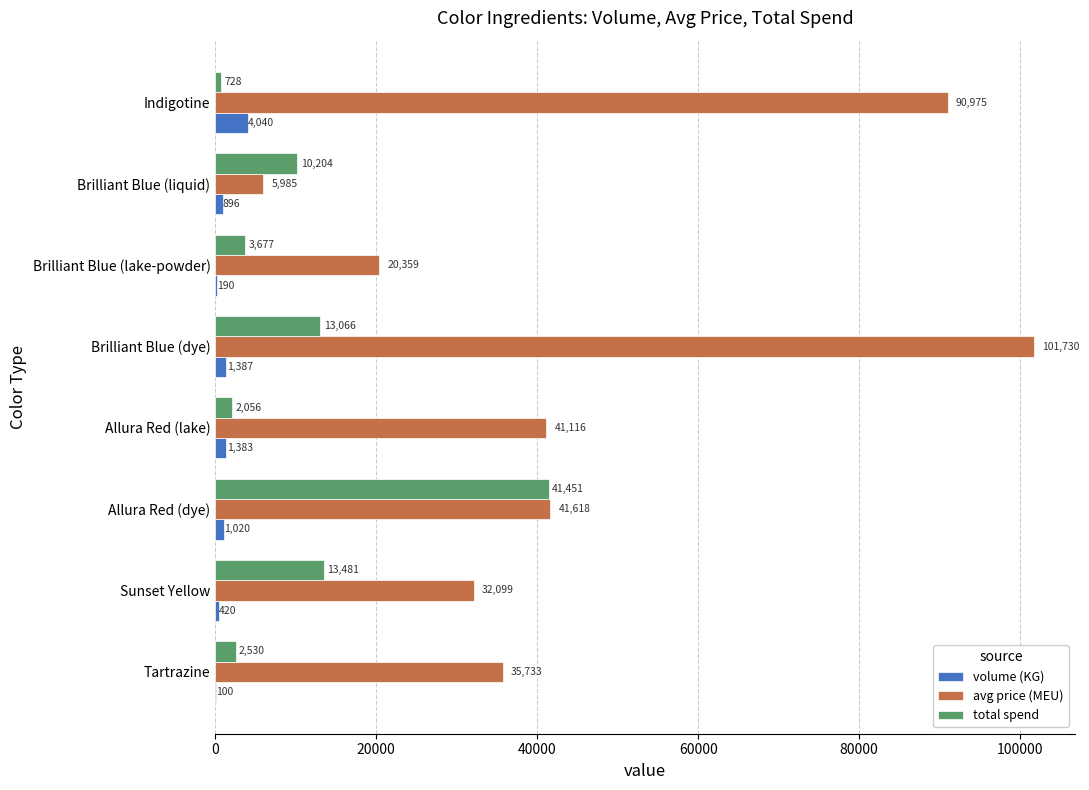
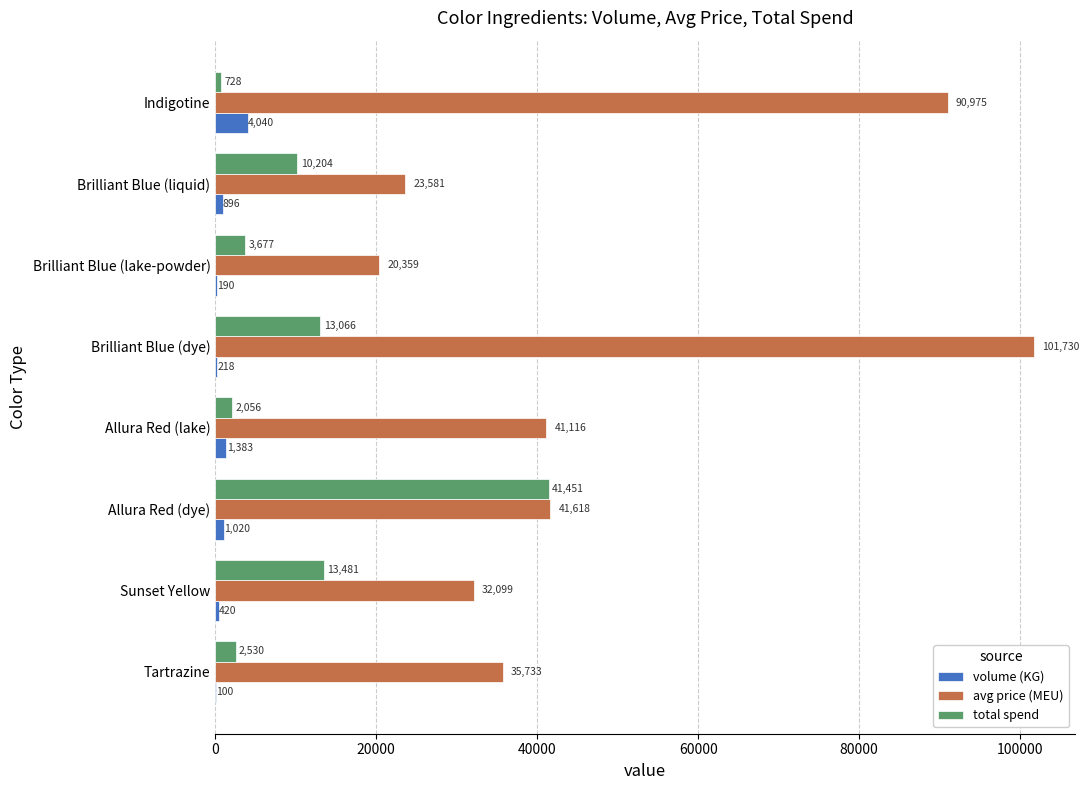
  {
    "volume (KG)": {
      "Indigotine": "4,040",
      "Brilliant Blue (liquid)": "896",
      "Brilliant Blue (lake-powder)": "190",
-     "Brilliant Blue (dye)": "1,387",
+     "Brilliant Blue (dye)": "218",
      "Allura Red (lake)": "1,383",
      "Allura Red (dye)": "1,020",
      "Sunset Yellow": "420",
      "Tartrazine": "100"
    },
    "avg price (MEU)": {
      "Indigotine": "90,975",
-     "Brilliant Blue (liquid)": "5,985",
+     "Brilliant Blue (liquid)": "23,581",
      "Brilliant Blue (lake-powder)": "20,359",
      "Brilliant Blue (dye)": "101,730",
      "Allura Red (lake)": "41,116",
      "Allura Red (dye)": "41,618",
      "Sunset Yellow": "32,099",
      "Tartrazine": "35,733"
    },
    "total spend": {
      "Indigotine": "728",
      "Brilliant Blue (liquid)": "10,204",
      "Brilliant Blue (lake-powder)": "3,677",
      "Brilliant Blue (dye)": "13,066",
      "Allura Red (lake)": "2,056",
      "Allura Red (dye)": "41,451",
      "Sunset Yellow": "13,481",
      "Tartrazine": "2,530"
    }
  }
